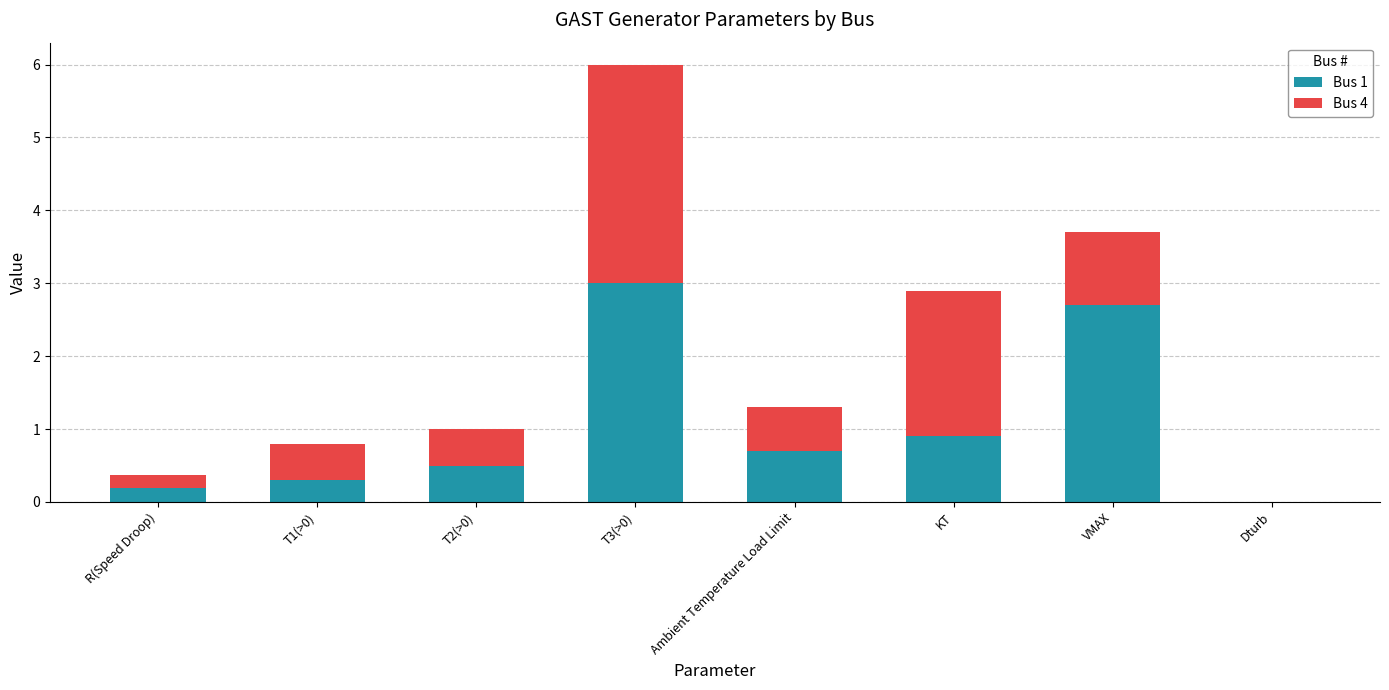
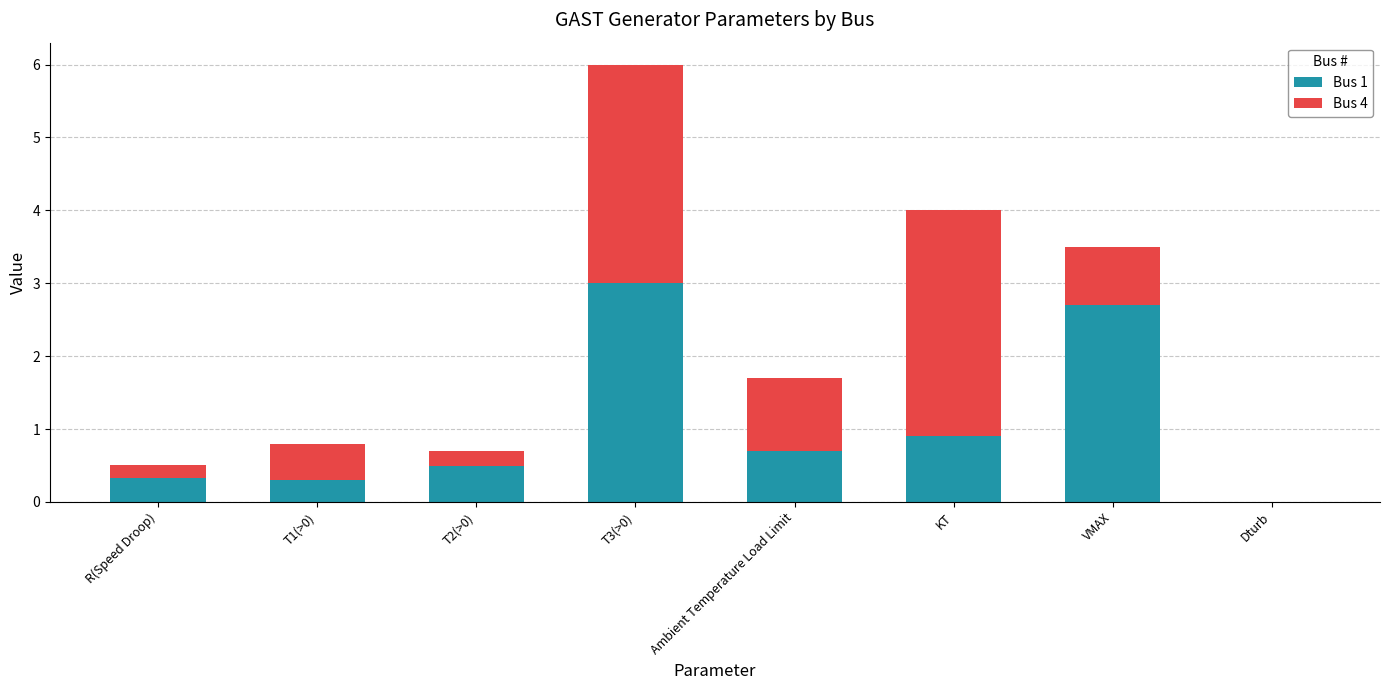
  {
    "Bus 1": {
-     "R(Speed Droop)": 0.2,
+     "R(Speed Droop)": 0.3,
      "T1(>0)": 0.3,
      "T2(>0)": 0.5,
      "T3(>0)": 3.0,
      "Ambient Temperature Load Limit": 0.7,
      "KT": 0.9,
      "VMAX": 2.7,
      "Dturb": 0.0
    },
    "Bus 4": {
      "R(Speed Droop)": 0.2,
      "T1(>0)": 0.5,
-     "T2(>0)": 0.5,
+     "T2(>0)": 0.2,
      "T3(>0)": 3.0,
-     "Ambient Temperature Load Limit": 0.6,
-     "KT": 2.0,
-     "VMAX": 1.0,
+     "Ambient Temperature Load Limit": 1.0,
+     "KT": 3.1,
+     "VMAX": 0.8,
      "Dturb": 0.0
    }
  }
